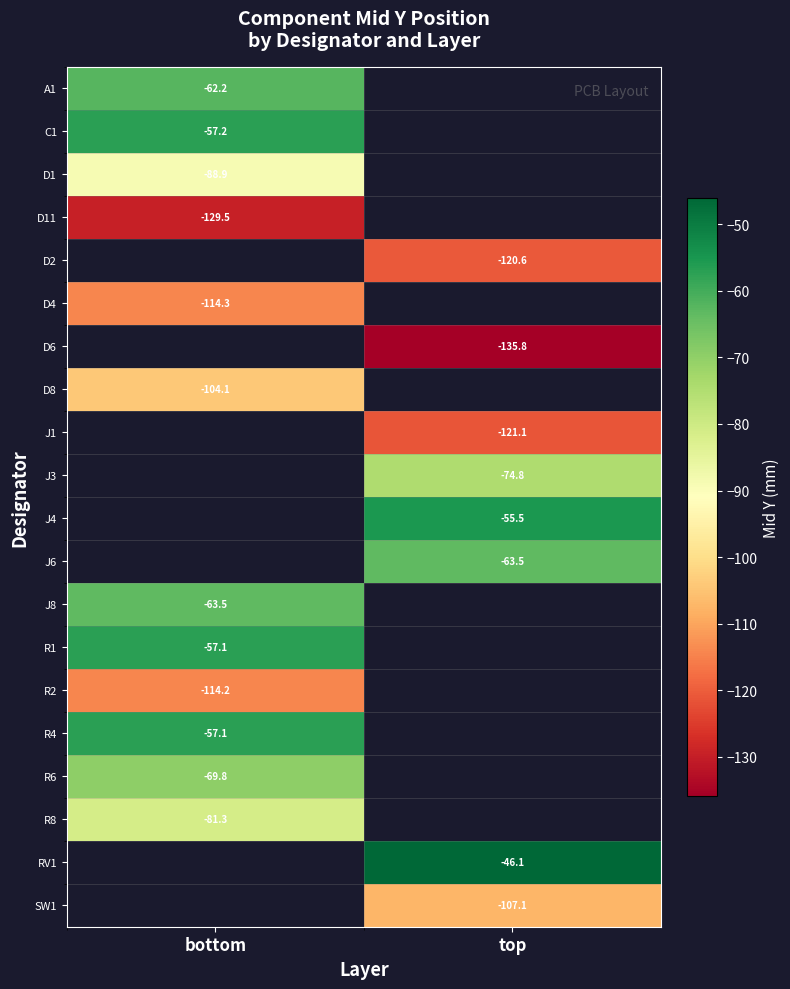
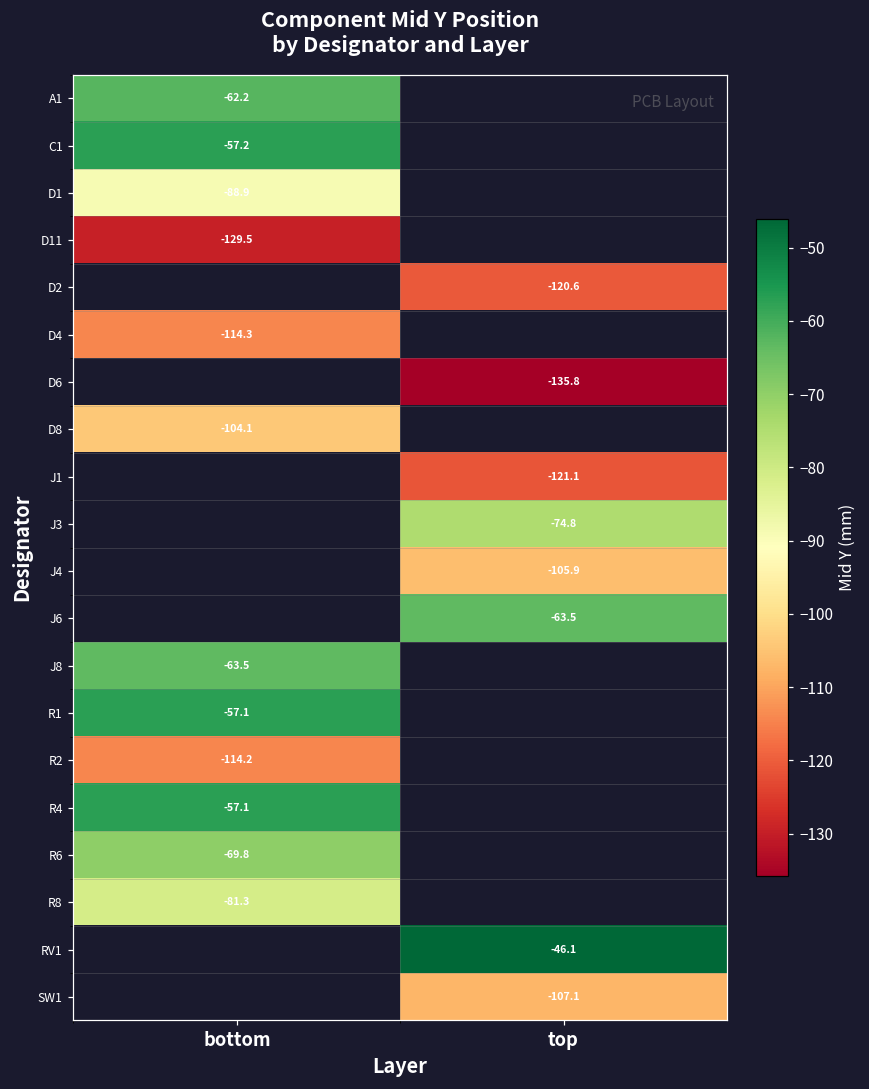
  {
    "A1": {
      "bottom": -62.2
    },
    "C1": {
      "bottom": -57.2
    },
    "D1": {
      "bottom": -88.9
    },
    "D11": {
      "bottom": -129.5
    },
    "D2": {
      "top": -120.6
    },
    "D4": {
      "bottom": -114.3
    },
    "D6": {
      "top": -135.8
    },
    "D8": {
      "bottom": -104.1
    },
    "J1": {
      "top": -121.1
    },
    "J3": {
      "top": -74.8
    },
    "J4": {
-     "top": -55.5
+     "top": -105.9
    },
    "J6": {
      "top": -63.5
    },
    "J8": {
      "bottom": -63.5
    },
    "R1": {
      "bottom": -57.1
    },
    "R2": {
      "bottom": -114.2
    },
    "R4": {
      "bottom": -57.1
    },
    "R6": {
      "bottom": -69.8
    },
    "R8": {
      "bottom": -81.3
    },
    "RV1": {
      "top": -46.1
    },
    "SW1": {
      "top": -107.1
    }
  }
